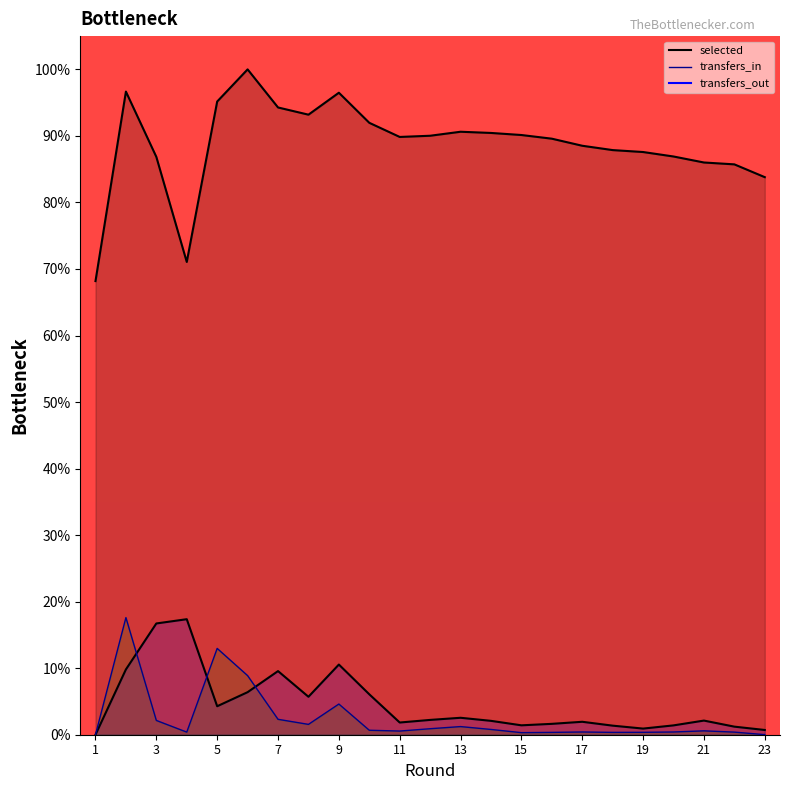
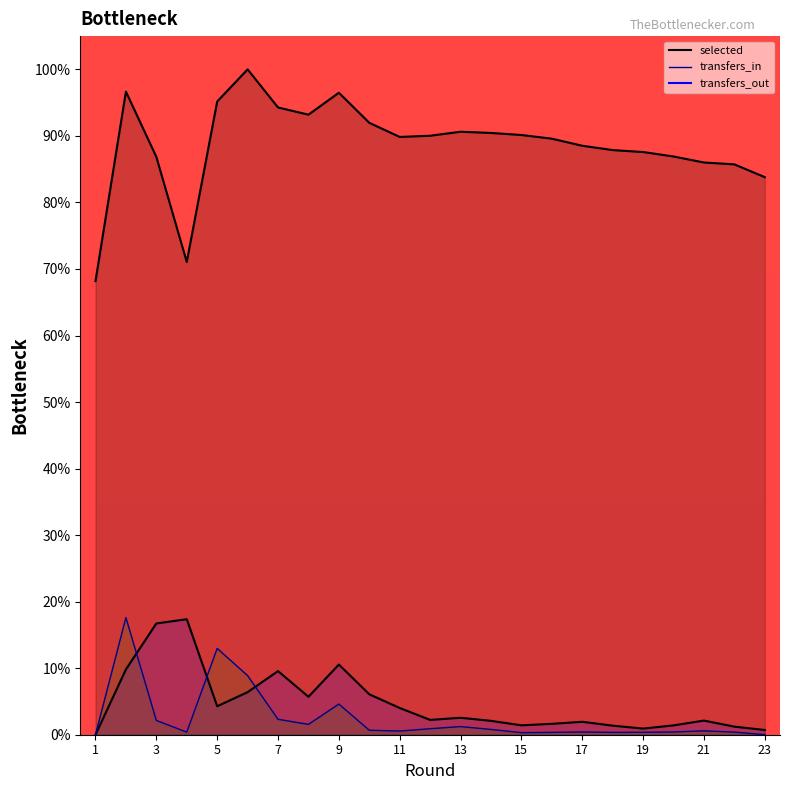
  {
    "transfers_out": {
      "3": "17%",
      "5": "4%",
      "7": "10%",
      "9": "11%",
-     "11": "2%",
+     "11": "4%",
      "13": "3%",
      "15": "1%",
      "17": "2%",
      "19": "1%",
      "21": "2%",
      "23": "1%"
    }
  }
